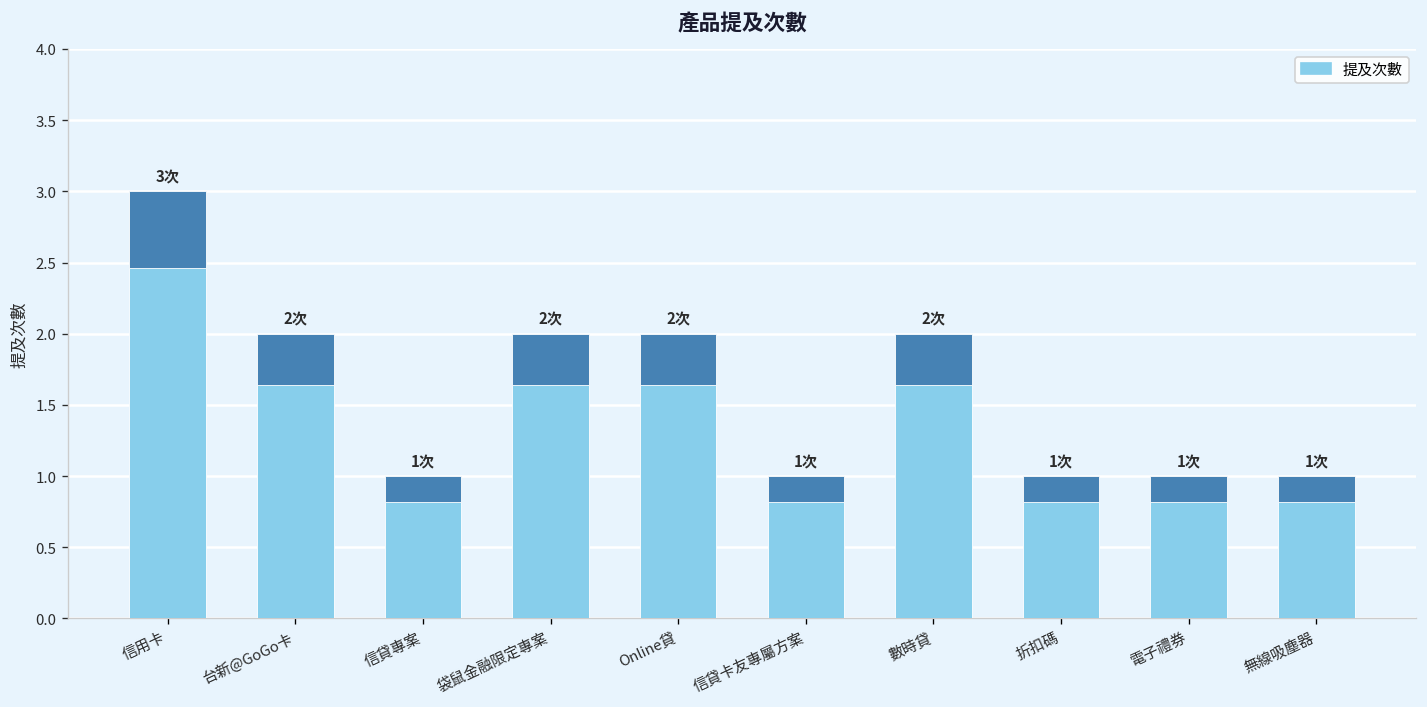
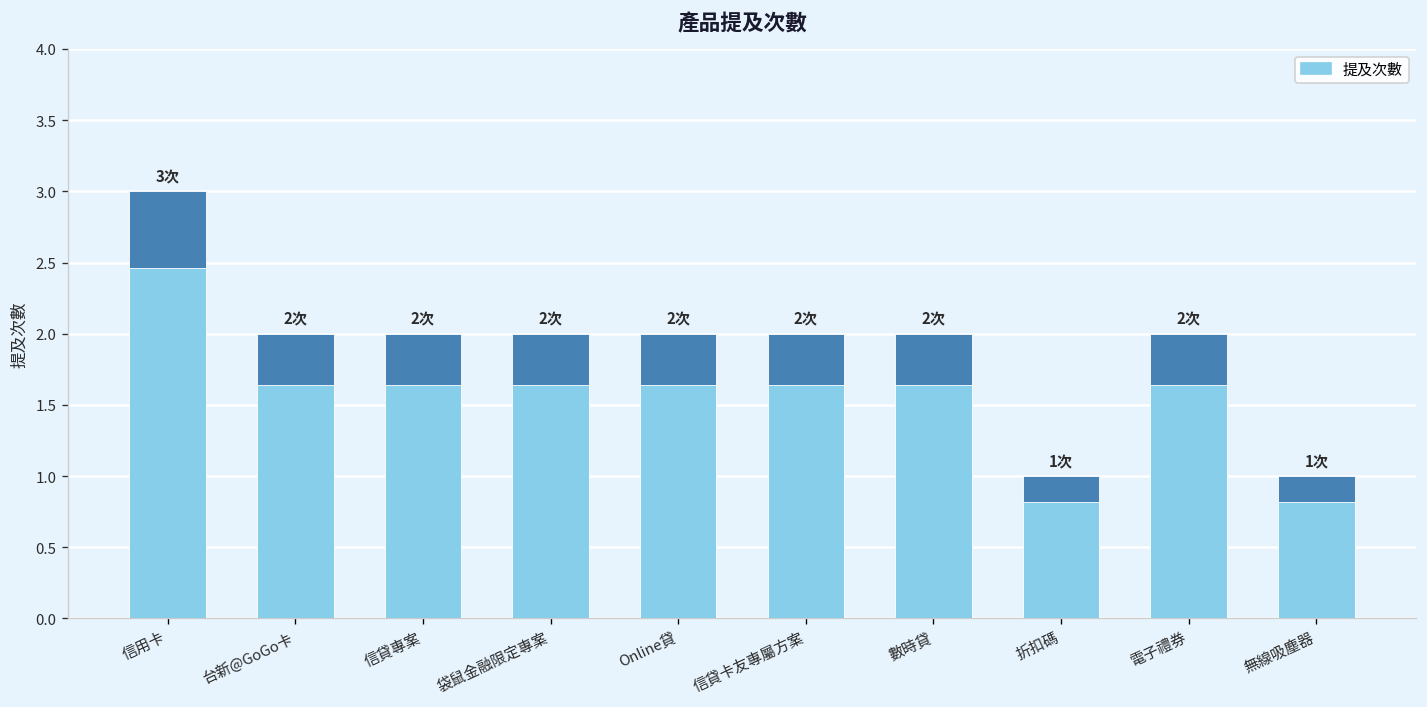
  {
    "信用卡": "3次",
    "台新@GoGo卡": "2次",
-   "信貸專案": "1次",
+   "信貸專案": "2次",
    "袋鼠金融限定專案": "2次",
    "Online貸": "2次",
-   "信貸卡友專屬方案": "1次",
+   "信貸卡友專屬方案": "2次",
    "數時貸": "2次",
    "折扣碼": "1次",
-   "電子禮券": "1次",
+   "電子禮券": "2次",
    "無線吸塵器": "1次"
  }
